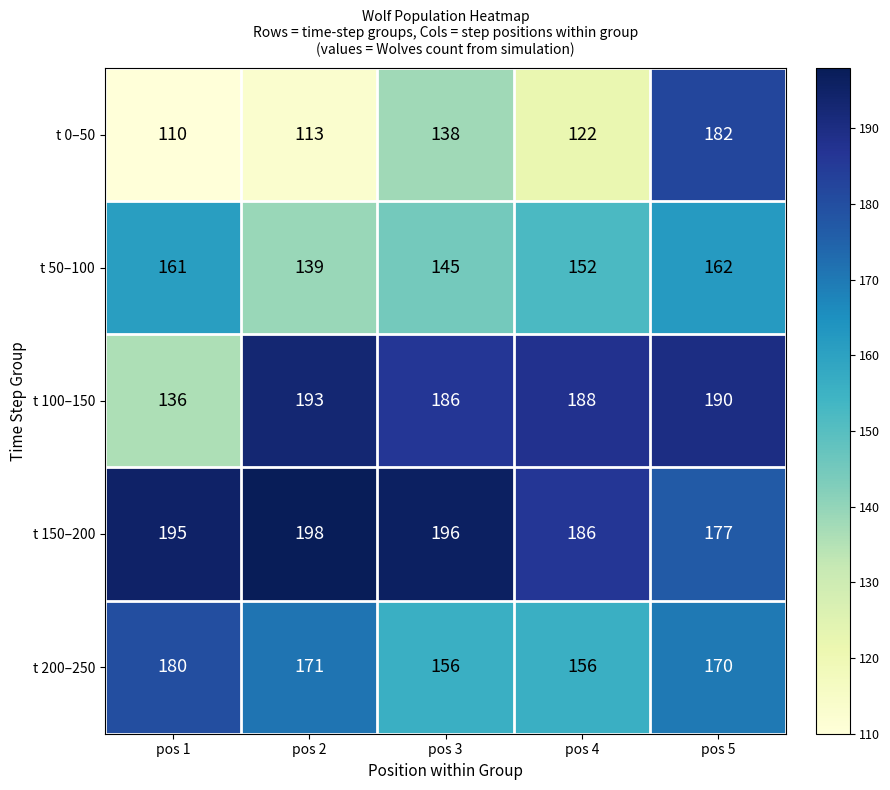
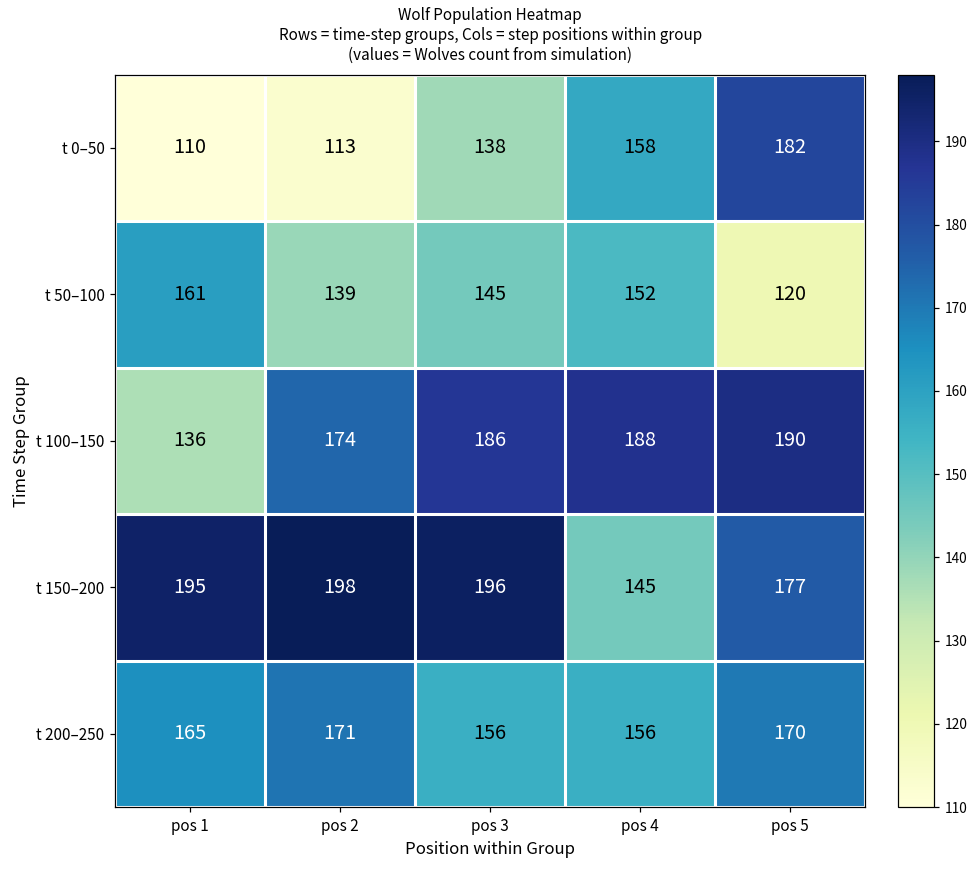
  {
    "t 0–50": {
      "pos 1": 110,
      "pos 2": 113,
      "pos 3": 138,
-     "pos 4": 122,
+     "pos 4": 158,
      "pos 5": 182
    },
    "t 50–100": {
      "pos 1": 161,
      "pos 2": 139,
      "pos 3": 145,
      "pos 4": 152,
-     "pos 5": 162
+     "pos 5": 120
    },
    "t 100–150": {
      "pos 1": 136,
-     "pos 2": 193,
+     "pos 2": 174,
      "pos 3": 186,
      "pos 4": 188,
      "pos 5": 190
    },
    "t 150–200": {
      "pos 1": 195,
      "pos 2": 198,
      "pos 3": 196,
-     "pos 4": 186,
+     "pos 4": 145,
      "pos 5": 177
    },
    "t 200–250": {
-     "pos 1": 180,
+     "pos 1": 165,
      "pos 2": 171,
      "pos 3": 156,
      "pos 4": 156,
      "pos 5": 170
    }
  }
